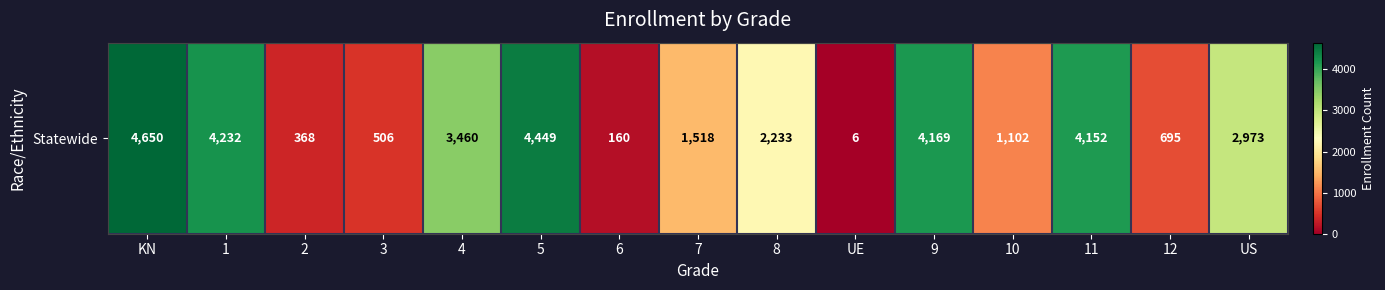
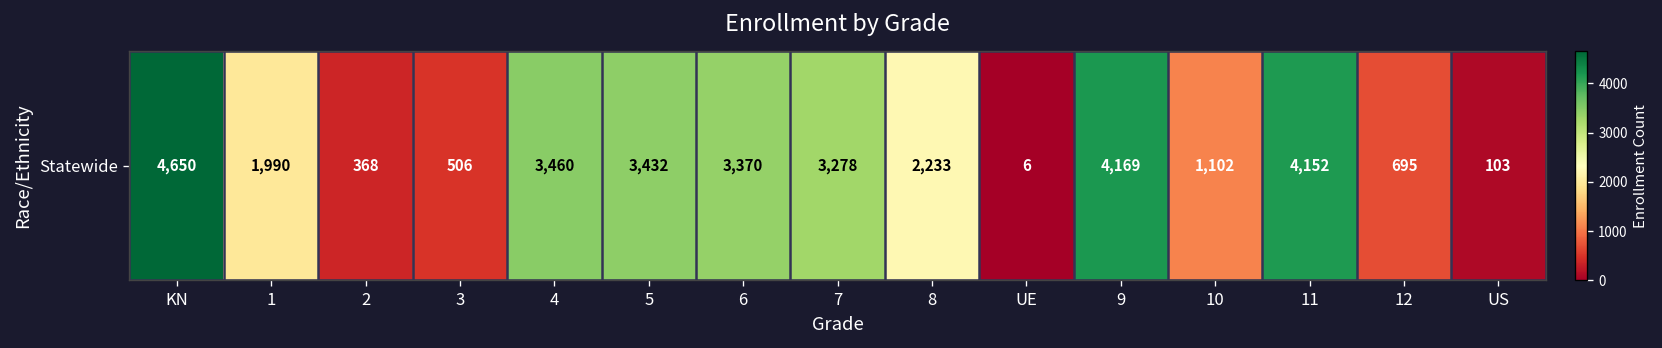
  {
    "Statewide": {
      "KN": "4,650",
-     "1": "4,232",
+     "1": "1,990",
      "2": "368",
      "3": "506",
      "4": "3,460",
-     "5": "4,449",
-     "6": "160",
-     "7": "1,518",
+     "5": "3,432",
+     "6": "3,370",
+     "7": "3,278",
      "8": "2,233",
      "UE": "6",
      "9": "4,169",
      "10": "1,102",
      "11": "4,152",
      "12": "695",
-     "US": "2,973"
+     "US": "103"
    }
  }
